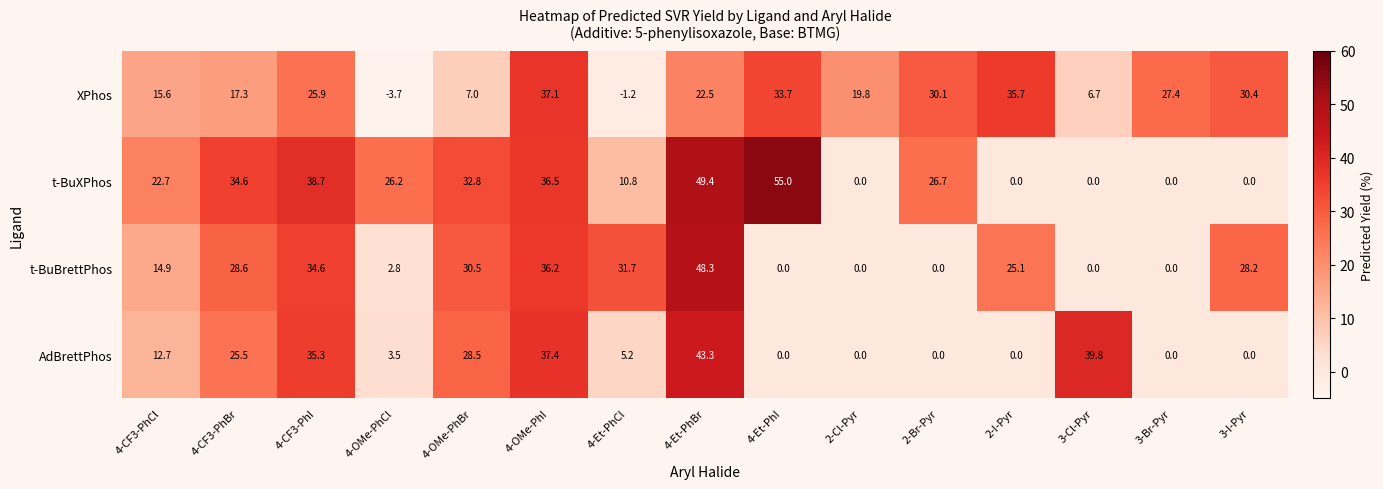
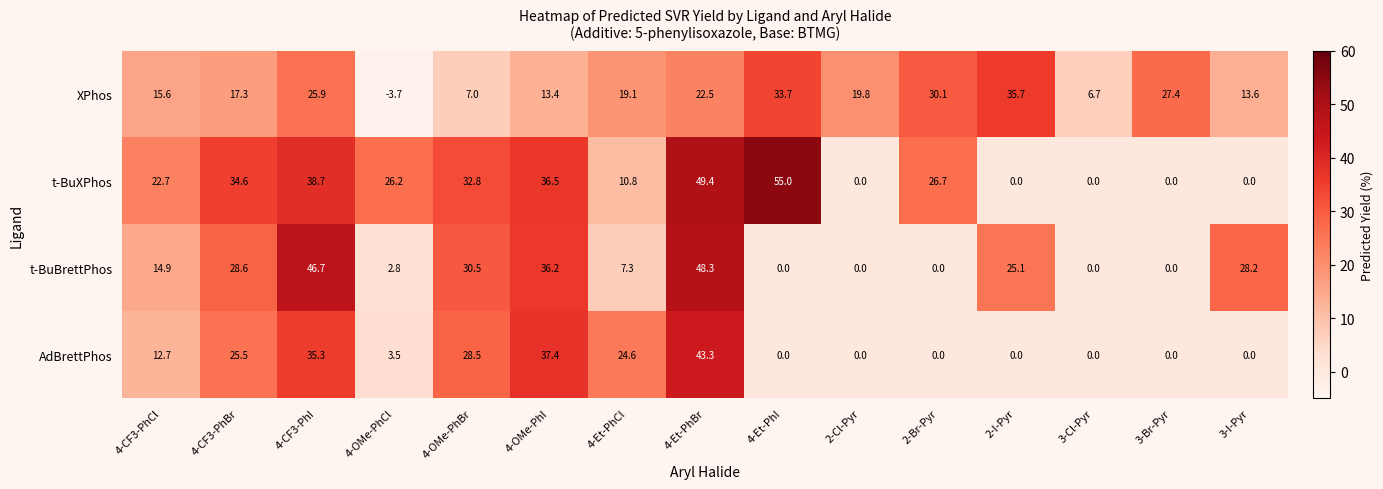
  {
    "XPhos": {
      "4-CF3-PhCl": 15.6,
      "4-CF3-PhBr": 17.3,
      "4-CF3-PhI": 25.9,
      "4-OMe-PhCl": -3.7,
      "4-OMe-PhBr": 7.0,
-     "4-OMe-PhI": 37.1,
-     "4-Et-PhCl": -1.2,
+     "4-OMe-PhI": 13.4,
+     "4-Et-PhCl": 19.1,
      "4-Et-PhBr": 22.5,
      "4-Et-PhI": 33.7,
      "2-Cl-Pyr": 19.8,
      "2-Br-Pyr": 30.1,
      "2-I-Pyr": 35.7,
      "3-Cl-Pyr": 6.7,
      "3-Br-Pyr": 27.4,
-     "3-I-Pyr": 30.4
+     "3-I-Pyr": 13.6
    },
    "t-BuXPhos": {
      "4-CF3-PhCl": 22.7,
      "4-CF3-PhBr": 34.6,
      "4-CF3-PhI": 38.7,
      "4-OMe-PhCl": 26.2,
      "4-OMe-PhBr": 32.8,
      "4-OMe-PhI": 36.5,
      "4-Et-PhCl": 10.8,
      "4-Et-PhBr": 49.4,
      "4-Et-PhI": 55.0,
      "2-Cl-Pyr": 0.0,
      "2-Br-Pyr": 26.7,
      "2-I-Pyr": 0.0,
      "3-Cl-Pyr": 0.0,
      "3-Br-Pyr": 0.0,
      "3-I-Pyr": 0.0
    },
    "t-BuBrettPhos": {
      "4-CF3-PhCl": 14.9,
      "4-CF3-PhBr": 28.6,
-     "4-CF3-PhI": 34.6,
+     "4-CF3-PhI": 46.7,
      "4-OMe-PhCl": 2.8,
      "4-OMe-PhBr": 30.5,
      "4-OMe-PhI": 36.2,
-     "4-Et-PhCl": 31.7,
+     "4-Et-PhCl": 7.3,
      "4-Et-PhBr": 48.3,
      "4-Et-PhI": 0.0,
      "2-Cl-Pyr": 0.0,
      "2-Br-Pyr": 0.0,
      "2-I-Pyr": 25.1,
      "3-Cl-Pyr": 0.0,
      "3-Br-Pyr": 0.0,
      "3-I-Pyr": 28.2
    },
    "AdBrettPhos": {
      "4-CF3-PhCl": 12.7,
      "4-CF3-PhBr": 25.5,
      "4-CF3-PhI": 35.3,
      "4-OMe-PhCl": 3.5,
      "4-OMe-PhBr": 28.5,
      "4-OMe-PhI": 37.4,
-     "4-Et-PhCl": 5.2,
+     "4-Et-PhCl": 24.6,
      "4-Et-PhBr": 43.3,
      "4-Et-PhI": 0.0,
      "2-Cl-Pyr": 0.0,
      "2-Br-Pyr": 0.0,
      "2-I-Pyr": 0.0,
-     "3-Cl-Pyr": 39.8,
+     "3-Cl-Pyr": 0.0,
      "3-Br-Pyr": 0.0,
      "3-I-Pyr": 0.0
    }
  }
